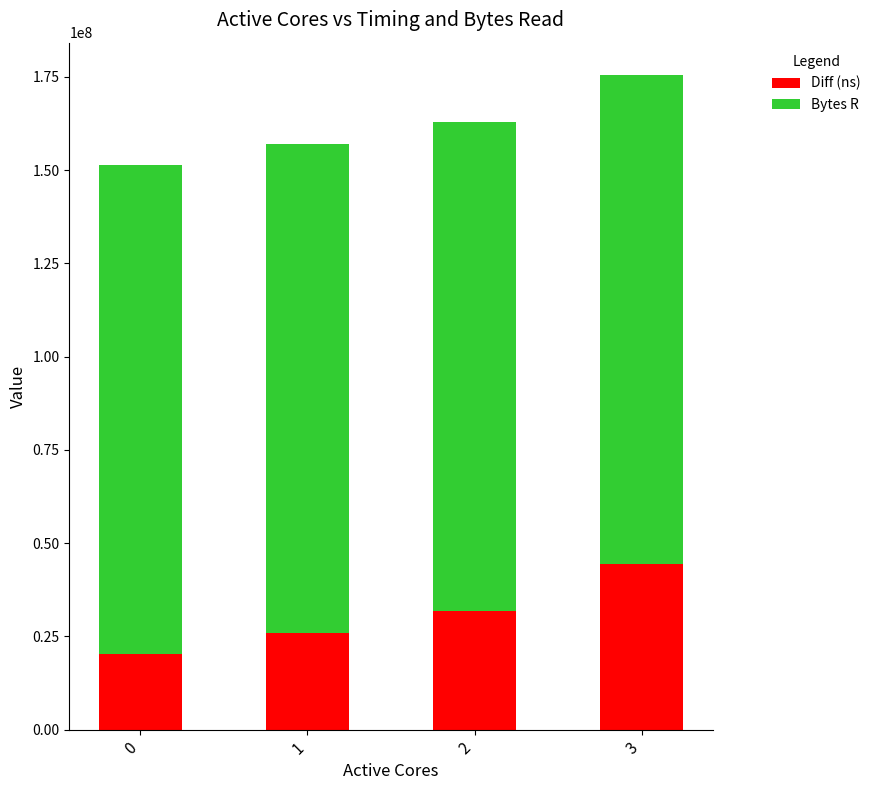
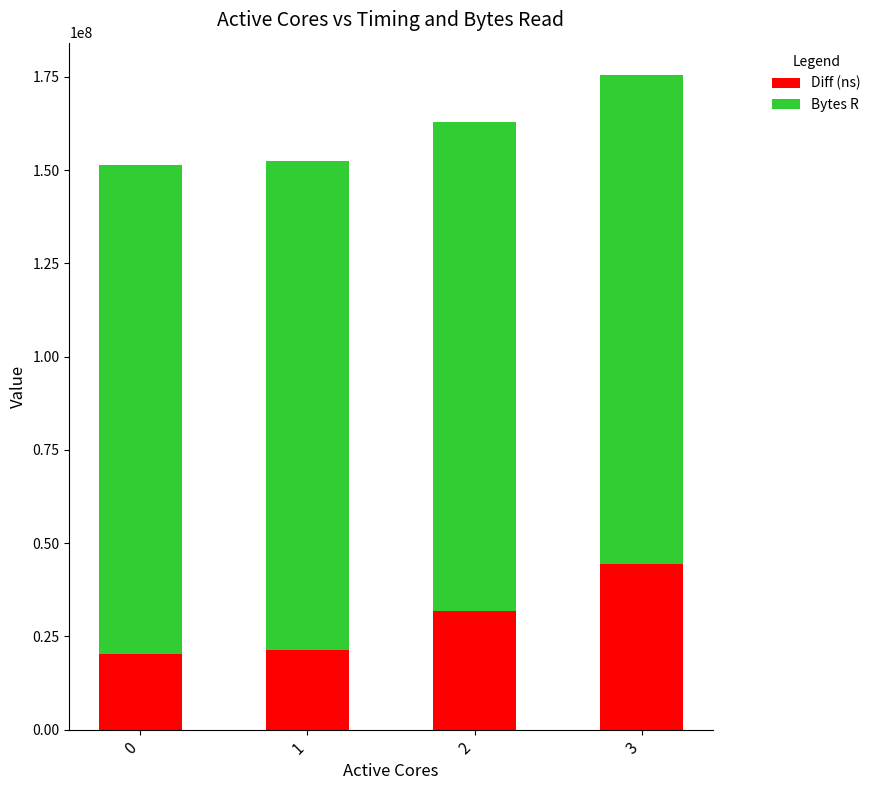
  {
    "Diff (ns)": {
      "0": 20000000,
-     "1": 26000000,
+     "1": 21000000,
      "2": 32000000,
      "3": 44000000
    },
    "Bytes R": {
      "0": 131000000,
      "1": 131000000,
      "2": 131000000,
      "3": 131000000
    }
  }
